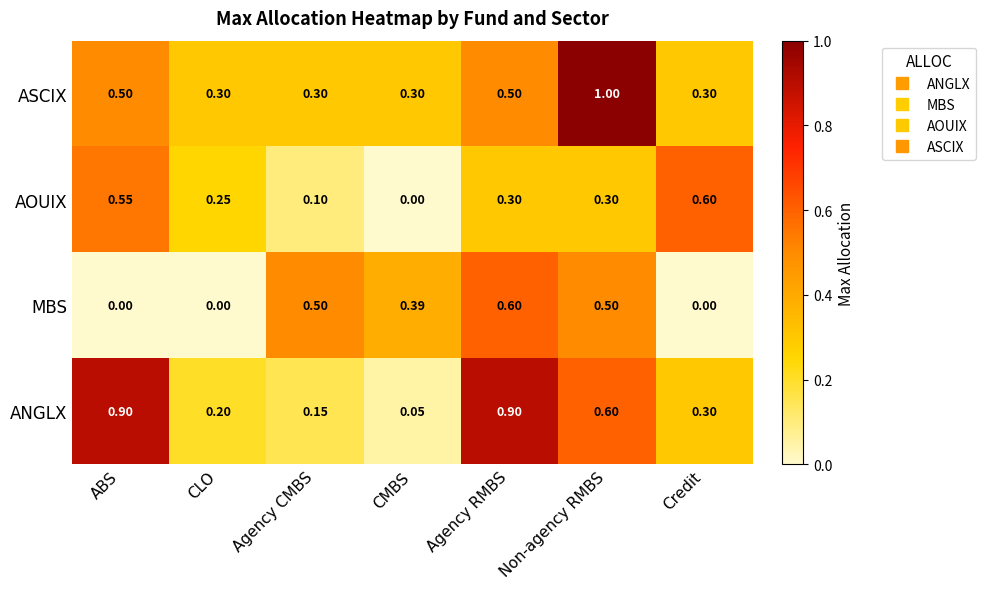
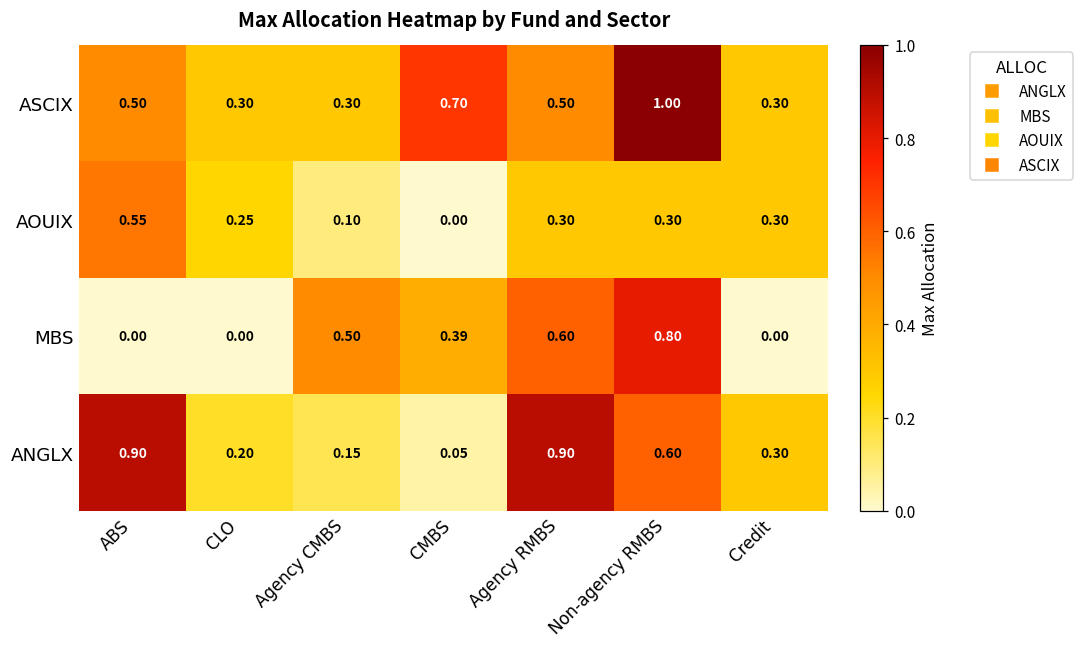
  {
    "ASCIX": {
      "ABS": 0.50,
      "CLO": 0.30,
      "Agency CMBS": 0.30,
-     "CMBS": 0.30,
+     "CMBS": 0.70,
      "Agency RMBS": 0.50,
      "Non-agency RMBS": 1.00,
      "Credit": 0.30
    },
    "AOUIX": {
      "ABS": 0.55,
      "CLO": 0.25,
      "Agency CMBS": 0.10,
      "CMBS": 0.00,
      "Agency RMBS": 0.30,
      "Non-agency RMBS": 0.30,
-     "Credit": 0.60
+     "Credit": 0.30
    },
    "MBS": {
      "ABS": 0.00,
      "CLO": 0.00,
      "Agency CMBS": 0.50,
      "CMBS": 0.39,
      "Agency RMBS": 0.60,
-     "Non-agency RMBS": 0.50,
+     "Non-agency RMBS": 0.80,
      "Credit": 0.00
    },
    "ANGLX": {
      "ABS": 0.90,
      "CLO": 0.20,
      "Agency CMBS": 0.15,
      "CMBS": 0.05,
      "Agency RMBS": 0.90,
      "Non-agency RMBS": 0.60,
      "Credit": 0.30
    }
  }
